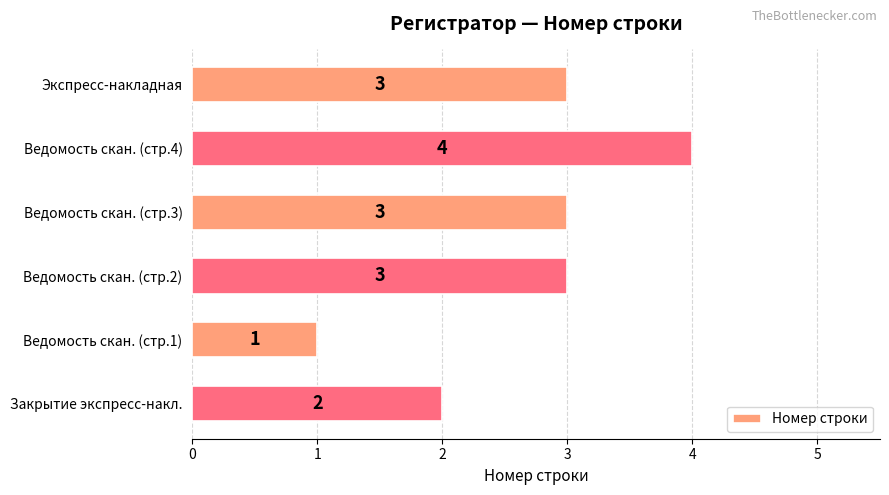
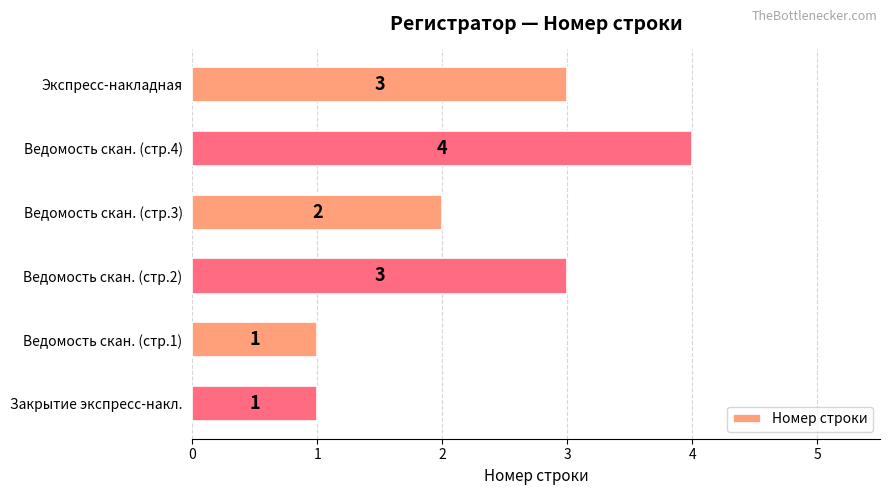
  {
    "Экспресс-накладная": 3,
    "Ведомость скан. (стр.4)": 4,
-   "Ведомость скан. (стр.3)": 3,
+   "Ведомость скан. (стр.3)": 2,
    "Ведомость скан. (стр.2)": 3,
    "Ведомость скан. (стр.1)": 1,
-   "Закрытие экспресс-накл.": 2
+   "Закрытие экспресс-накл.": 1
  }
